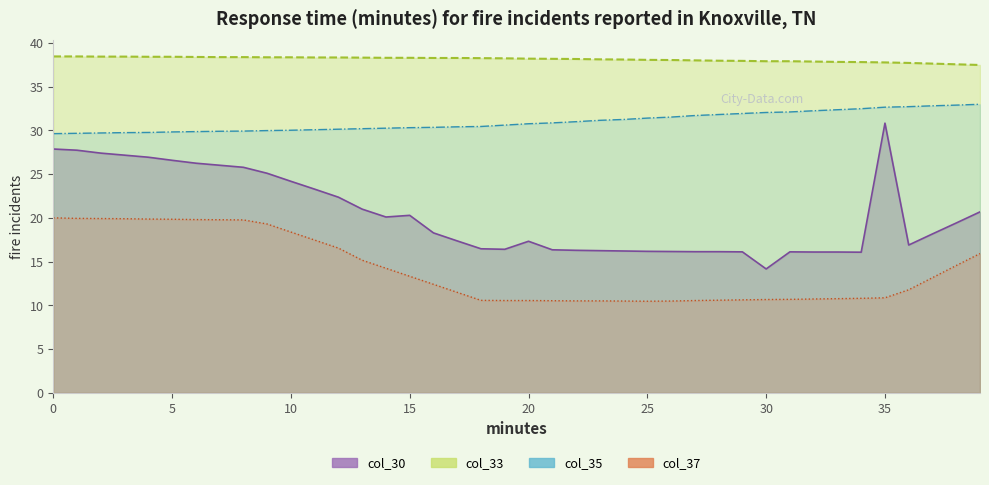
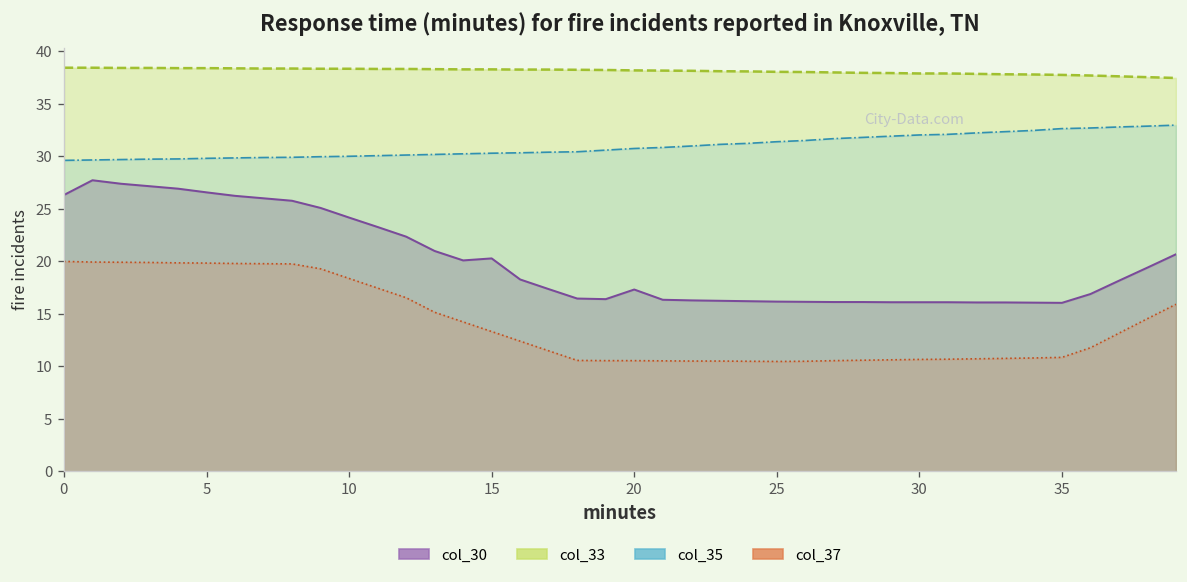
  {
    "col_30": {
-     "0": 28,
+     "0": 26,
      "5": 27,
      "10": 24,
      "15": 20,
      "20": 17,
      "25": 16,
-     "30": 14,
-     "35": 31
+     "30": 16,
+     "35": 16
    }
  }
